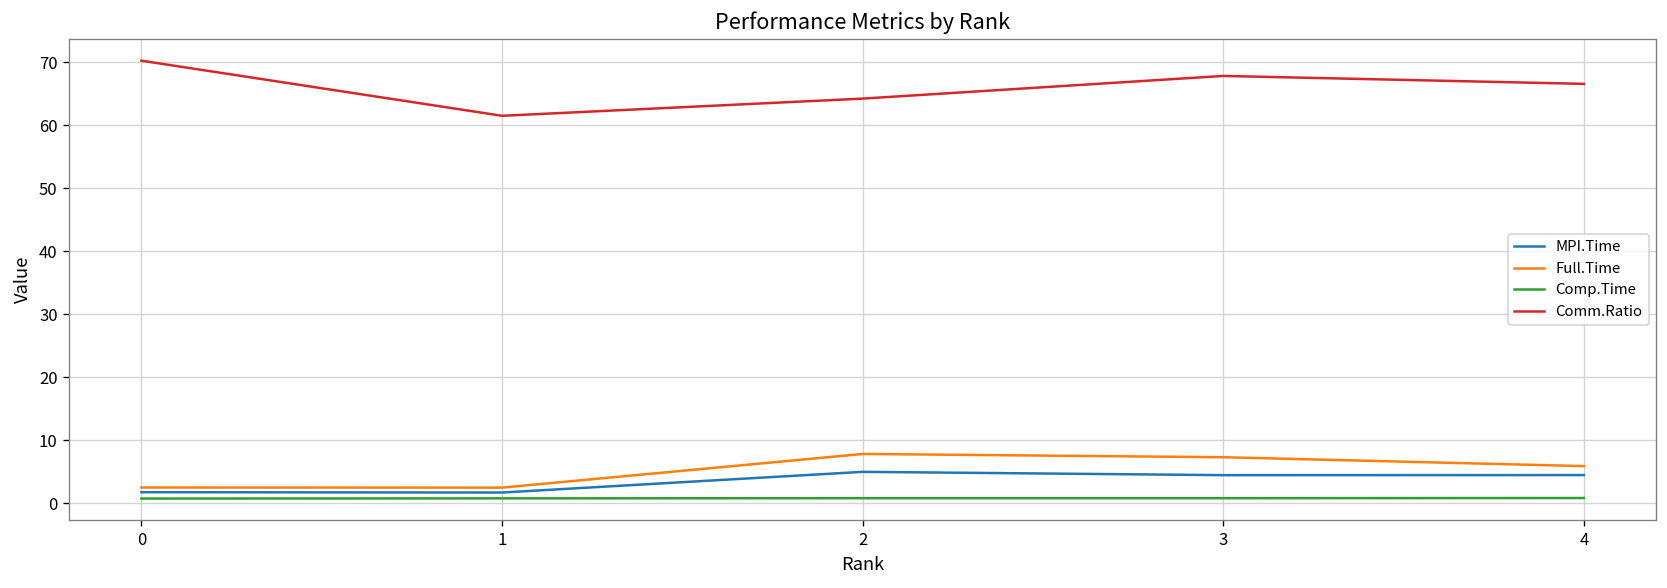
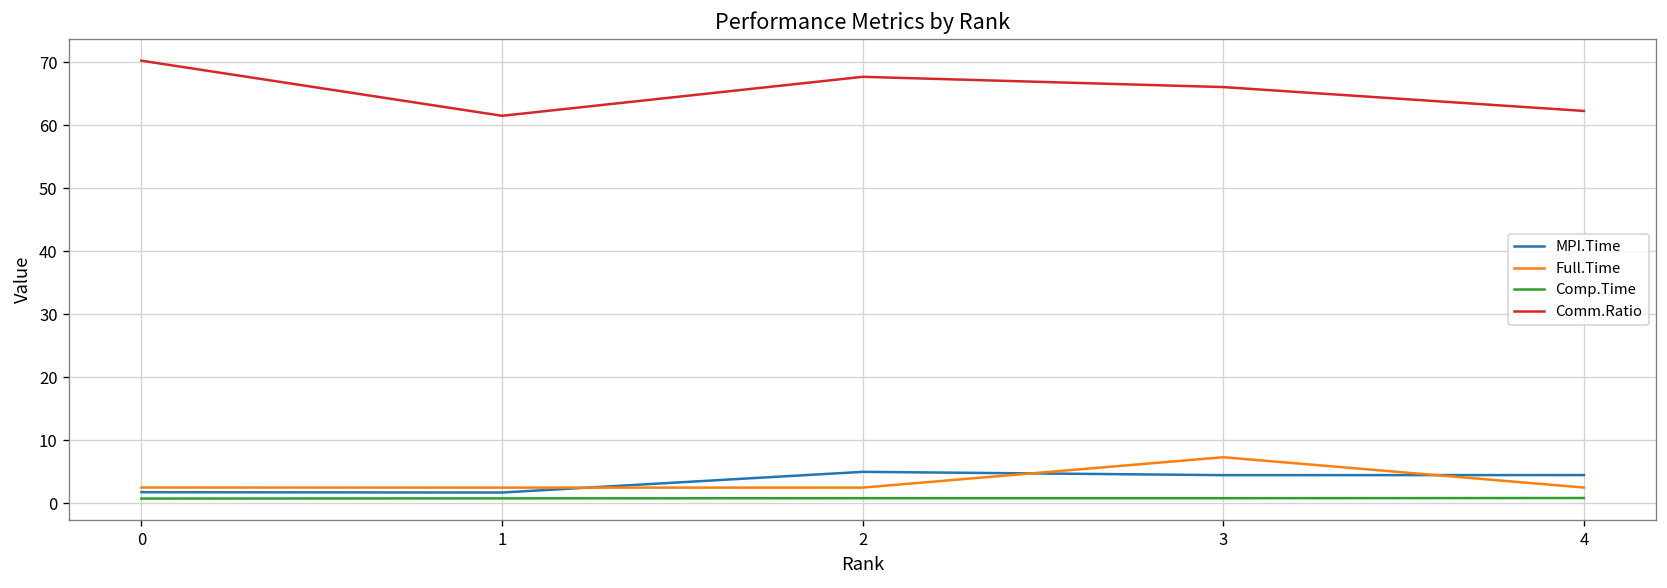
  {
    "MPI.Time": {
      "0": 2,
      "1": 2,
      "2": 5,
      "3": 4,
      "4": 4
    },
    "Full.Time": {
      "0": 3,
      "1": 2,
-     "2": 8,
+     "2": 2,
      "3": 7,
-     "4": 6
+     "4": 2
    },
    "Comp.Time": {
      "0": 1,
      "1": 1,
      "2": 1,
      "3": 1,
      "4": 1
    },
    "Comm.Ratio": {
      "0": 70,
      "1": 62,
-     "2": 64,
-     "3": 68,
-     "4": 67
+     "2": 68,
+     "3": 66,
+     "4": 62
    }
  }
